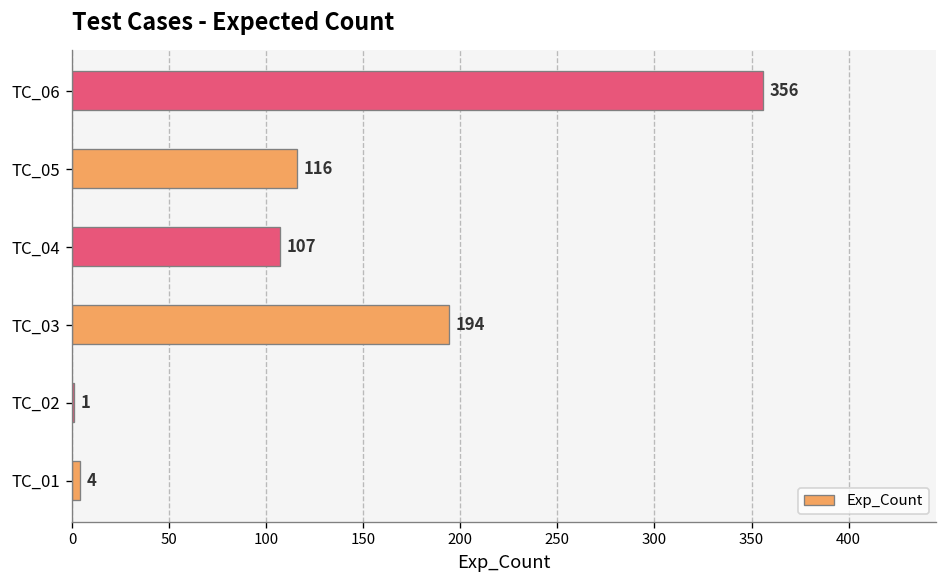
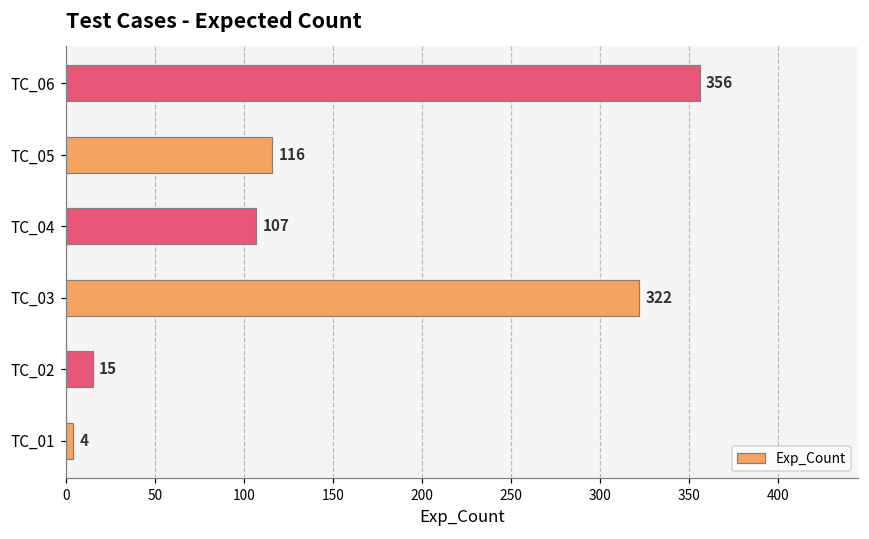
  {
    "TC_06": 356,
    "TC_05": 116,
    "TC_04": 107,
-   "TC_03": 194,
-   "TC_02": 1,
+   "TC_03": 322,
+   "TC_02": 15,
    "TC_01": 4
  }
